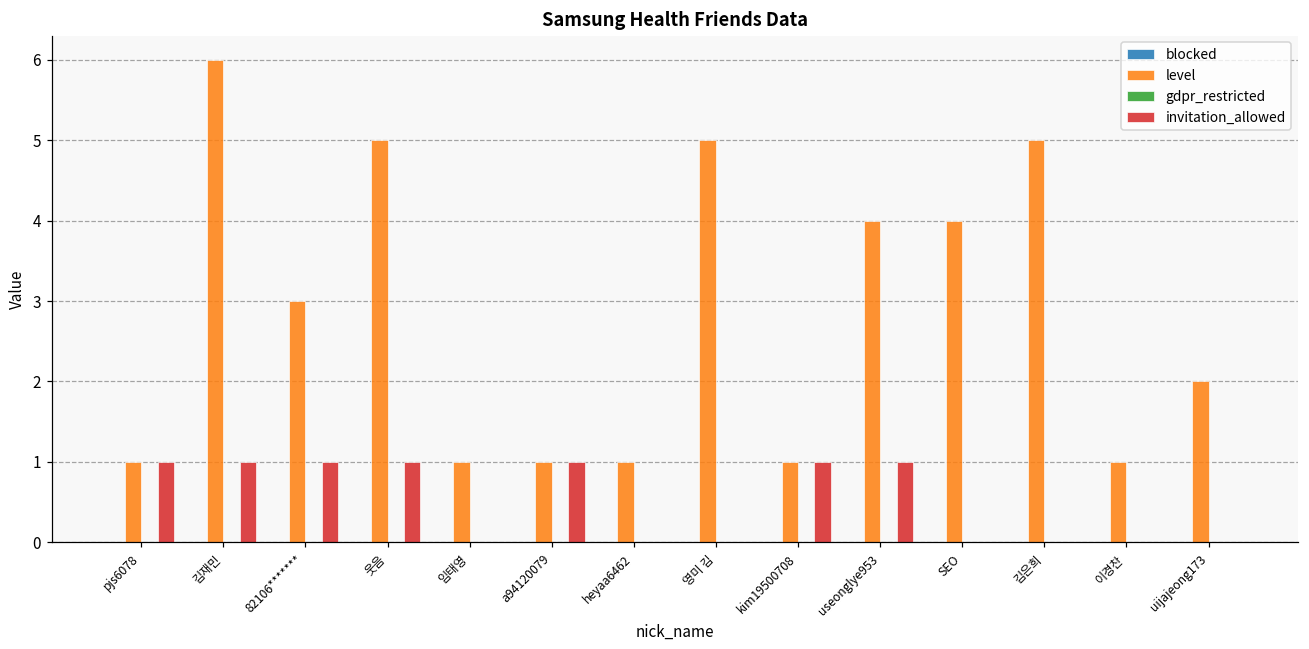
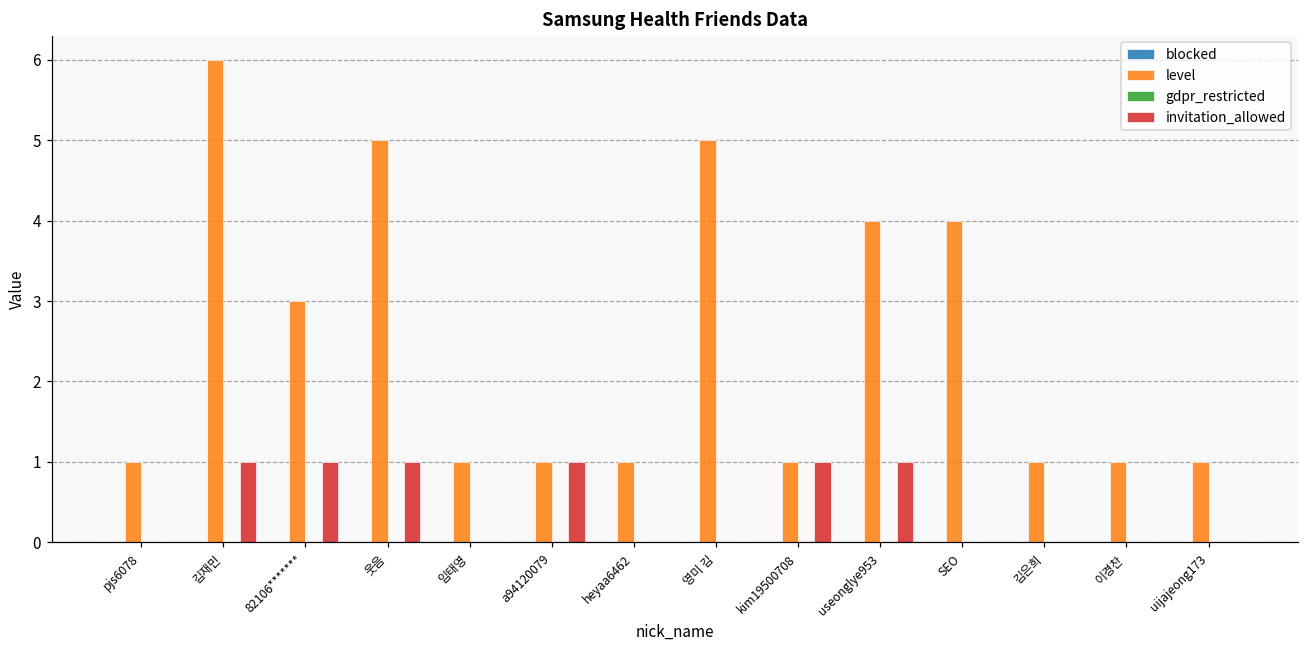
  {
    "blocked": {
      "pjs6078": 0,
      "김재민": 0,
      "82106*******": 0,
      "웃음": 0,
      "임태영": 0,
      "a94120079": 0,
      "heyaa6462": 0,
      "영미 김": 0,
      "kim19500708": 0,
      "useonglye953": 0,
      "SEO": 0,
      "김은희": 0,
      "이경찬": 0,
      "uijajeong173": 0
    },
    "level": {
      "pjs6078": 1,
      "김재민": 6,
      "82106*******": 3,
      "웃음": 5,
      "임태영": 1,
      "a94120079": 1,
      "heyaa6462": 1,
      "영미 김": 5,
      "kim19500708": 1,
      "useonglye953": 4,
      "SEO": 4,
-     "김은희": 5,
+     "김은희": 1,
      "이경찬": 1,
-     "uijajeong173": 2
+     "uijajeong173": 1
    },
    "gdpr_restricted": {
      "pjs6078": 0,
      "김재민": 0,
      "82106*******": 0,
      "웃음": 0,
      "임태영": 0,
      "a94120079": 0,
      "heyaa6462": 0,
      "영미 김": 0,
      "kim19500708": 0,
      "useonglye953": 0,
      "SEO": 0,
      "김은희": 0,
      "이경찬": 0,
      "uijajeong173": 0
    },
    "invitation_allowed": {
-     "pjs6078": 1,
+     "pjs6078": 0,
      "김재민": 1,
      "82106*******": 1,
      "웃음": 1,
      "임태영": 0,
      "a94120079": 1,
      "heyaa6462": 0,
      "영미 김": 0,
      "kim19500708": 1,
      "useonglye953": 1,
      "SEO": 0,
      "김은희": 0,
      "이경찬": 0,
      "uijajeong173": 0
    }
  }
